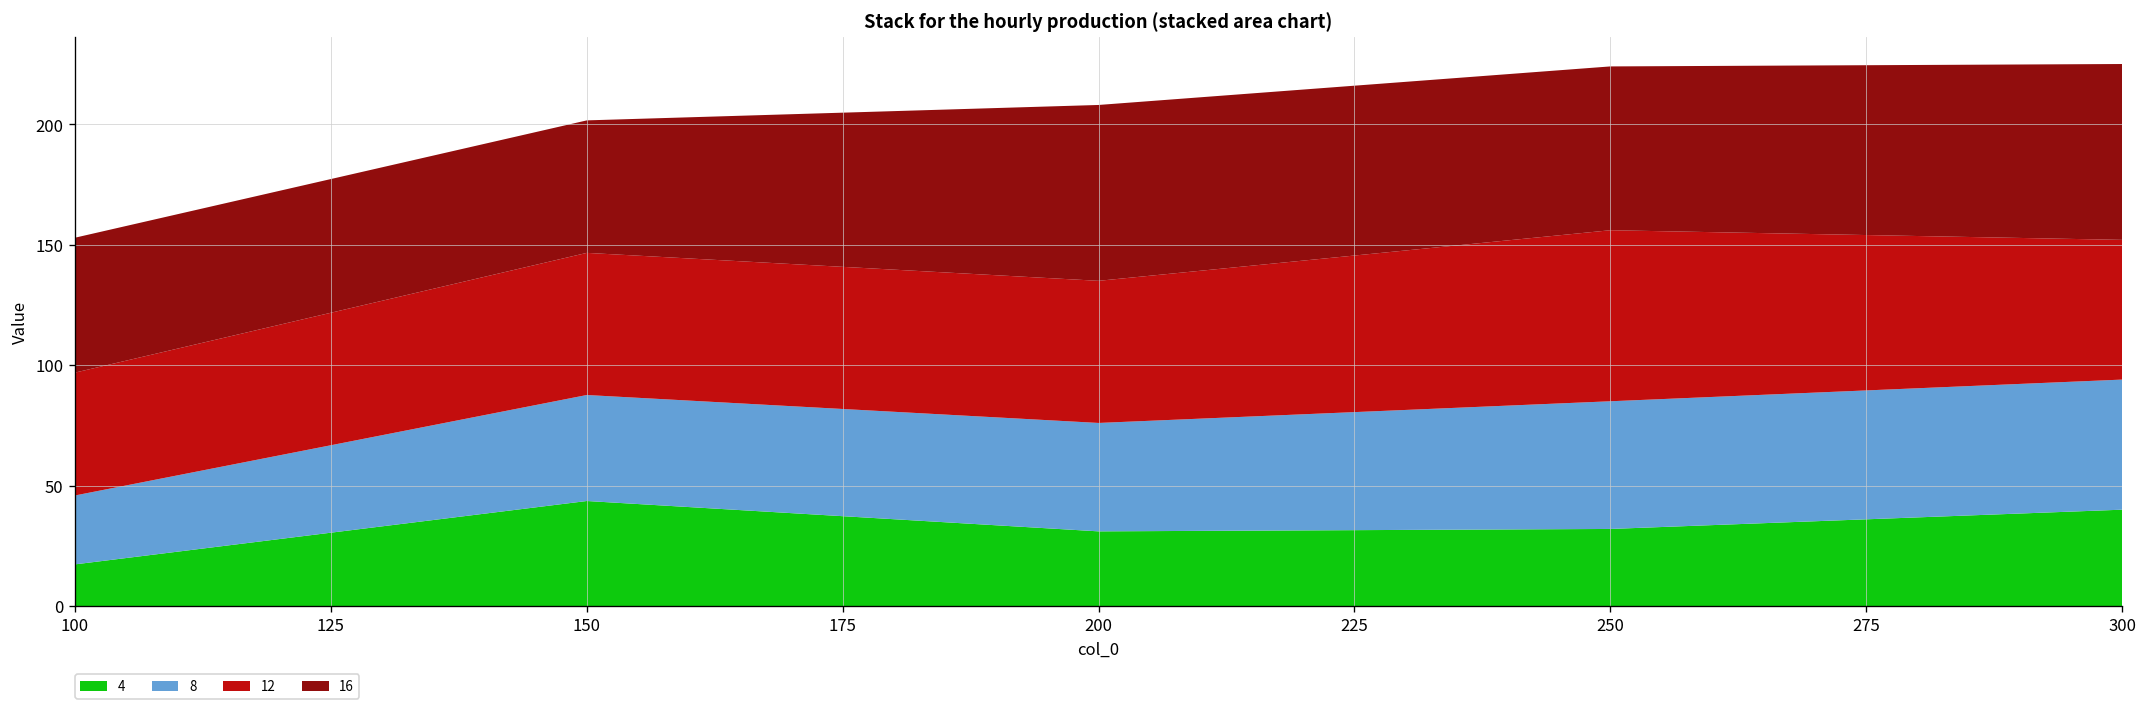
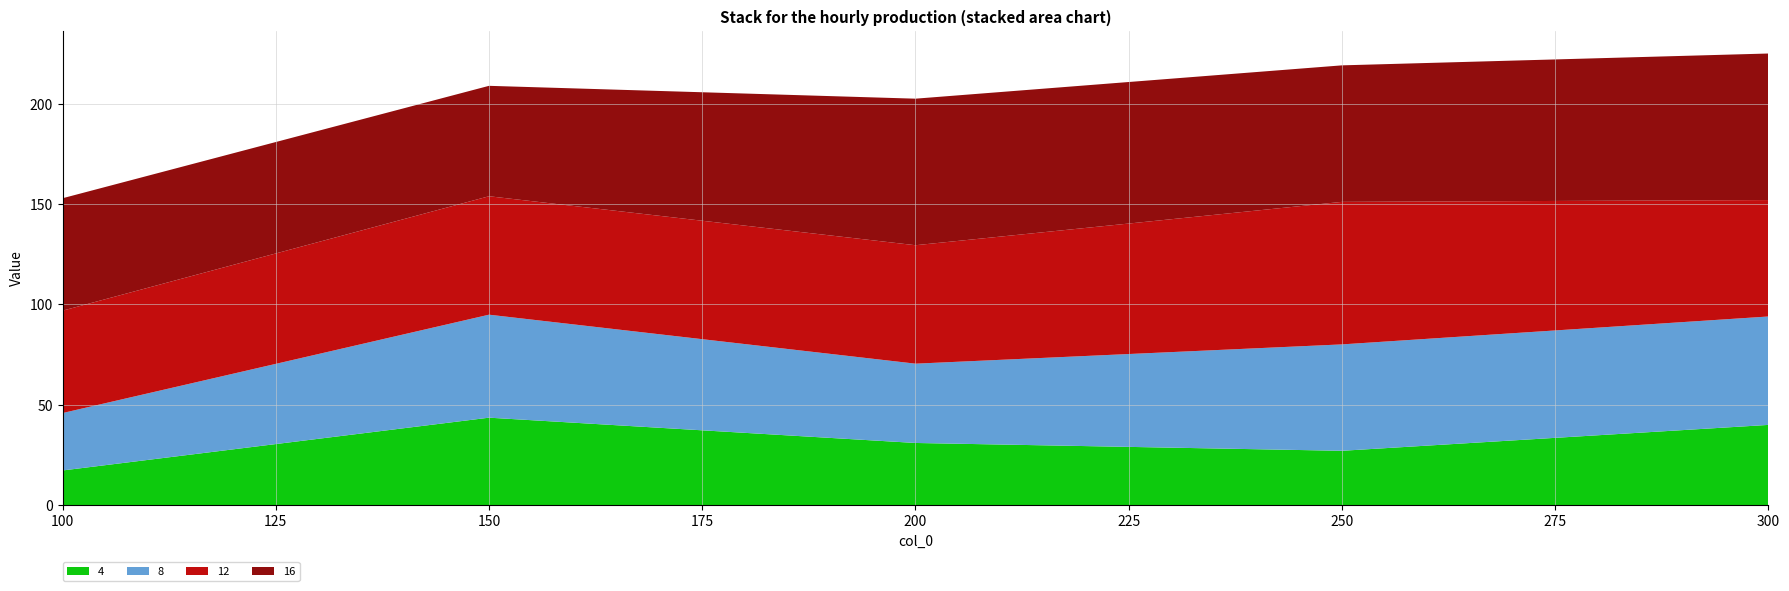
  {
    "4": {
      "100": 17,
      "150": 44,
      "200": 31,
-     "250": 32,
+     "250": 27,
      "300": 40
    },
    "8": {
      "100": 29,
-     "150": 44,
-     "200": 45,
+     "150": 51,
+     "200": 40,
      "250": 53,
      "300": 54
    }
  }
